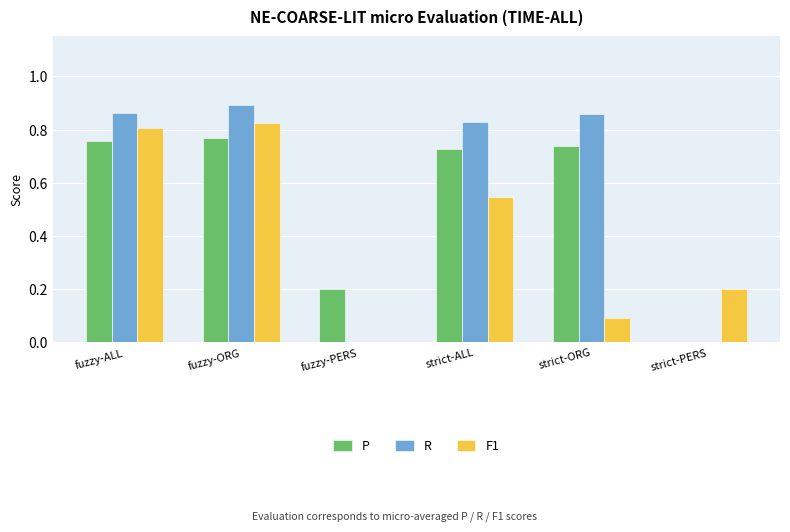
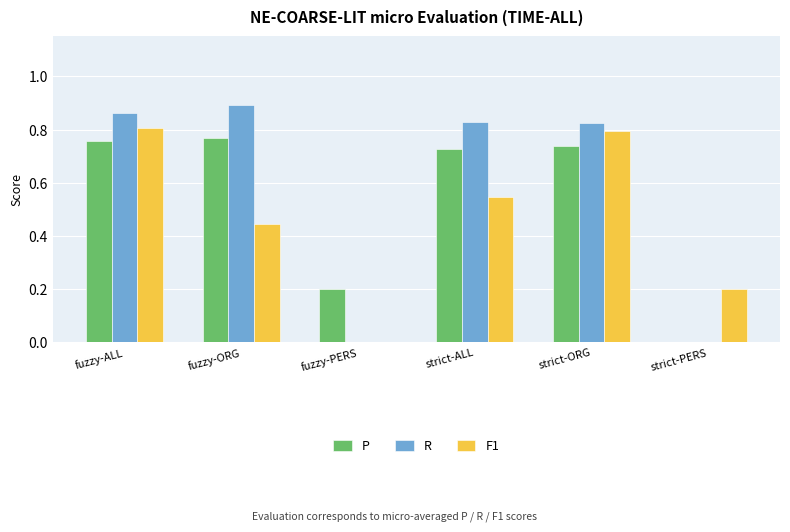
  {
    "P": {
      "fuzzy-ALL": 0.76,
      "fuzzy-ORG": 0.77,
      "fuzzy-PERS": 0.20,
      "strict-ALL": 0.73,
      "strict-ORG": 0.74,
      "strict-PERS": 0.00
    },
    "R": {
      "fuzzy-ALL": 0.86,
      "fuzzy-ORG": 0.89,
      "fuzzy-PERS": 0.00,
      "strict-ALL": 0.83,
-     "strict-ORG": 0.86,
+     "strict-ORG": 0.82,
      "strict-PERS": 0.00
    },
    "F1": {
      "fuzzy-ALL": 0.81,
-     "fuzzy-ORG": 0.83,
+     "fuzzy-ORG": 0.44,
      "fuzzy-PERS": 0.00,
      "strict-ALL": 0.55,
-     "strict-ORG": 0.09,
+     "strict-ORG": 0.79,
      "strict-PERS": 0.20
    }
  }
